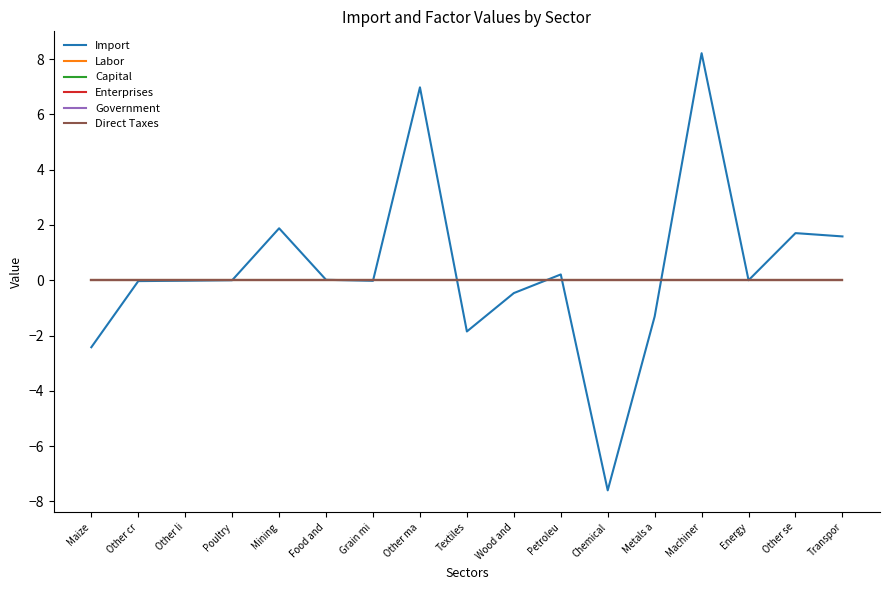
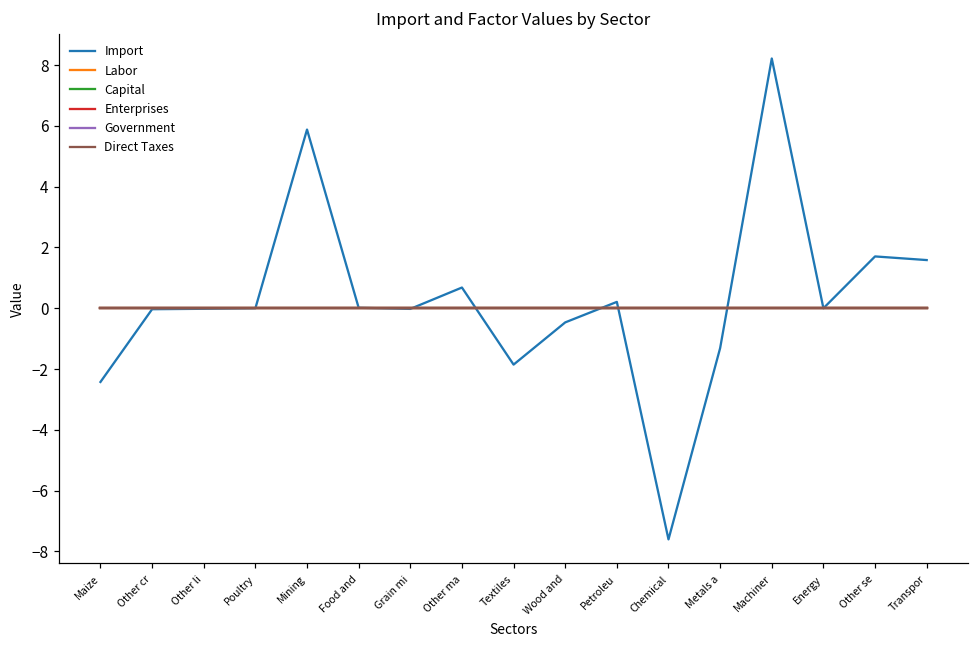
  {
    "Import": {
      "Maize": -2.4,
-     "Mining": 1.9,
-     "Other ma": 7.0,
+     "Mining": 5.9,
+     "Other ma": 0.7,
      "Textiles": -1.9,
      "Wood and": -0.5,
      "Petroleu": 0.2,
      "Chemical": -7.6,
      "Metals a": -1.3,
      "Machiner": 8.2,
      "Other se": 1.7,
      "Transpor": 1.6
    },
    "Direct Taxes": {
      "Maize": 0.0,
      "Mining": 0.0,
      "Other ma": 0.0,
      "Textiles": 0.0,
      "Wood and": 0.0,
      "Petroleu": 0.0,
      "Chemical": 0.0,
      "Metals a": 0.0,
      "Machiner": 0.0,
      "Other se": 0.0,
      "Transpor": 0.0
    }
  }
